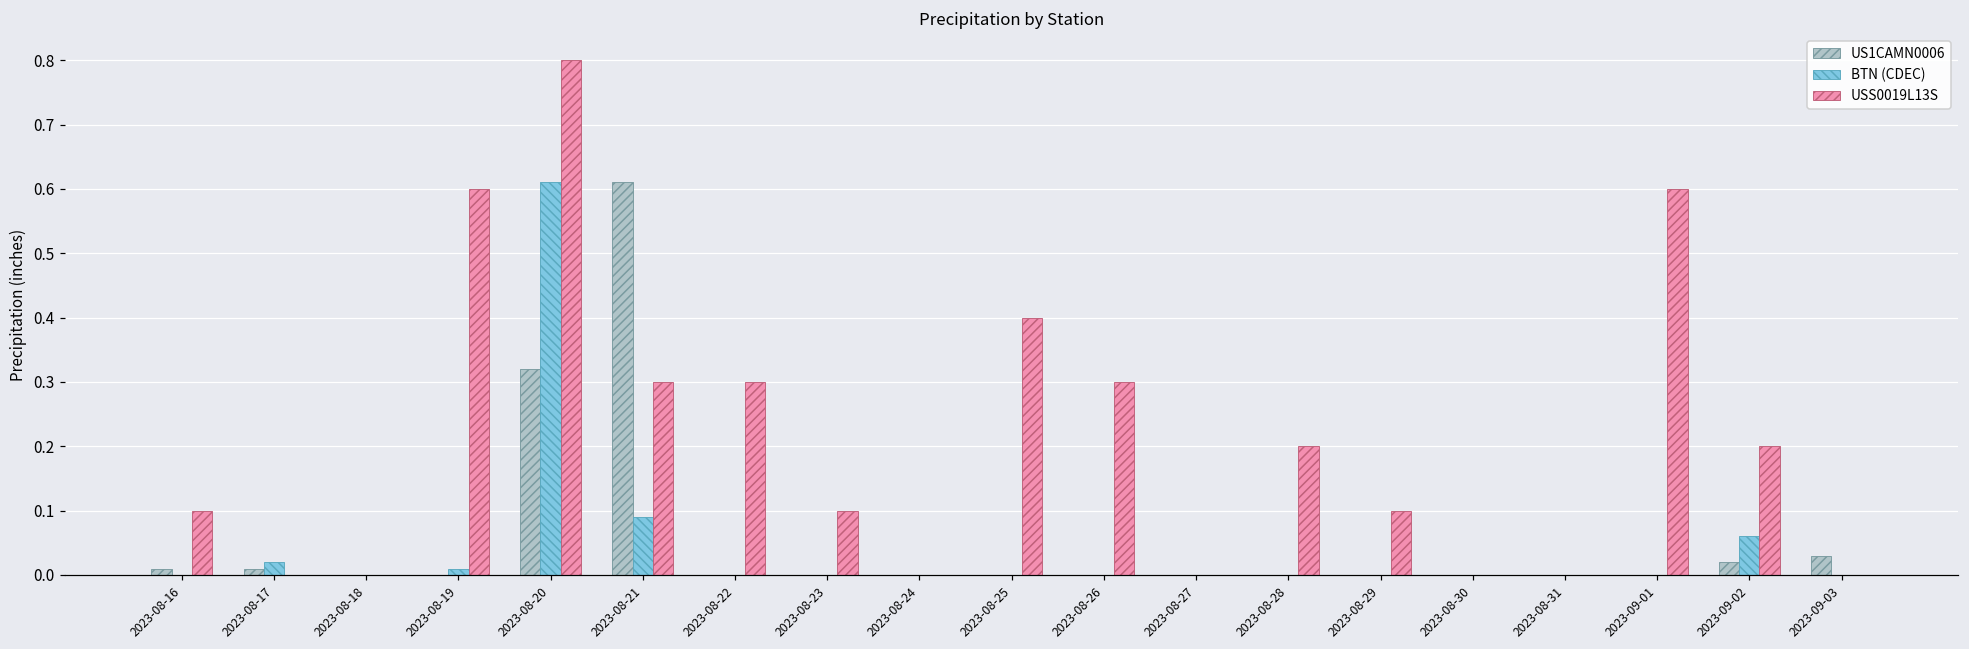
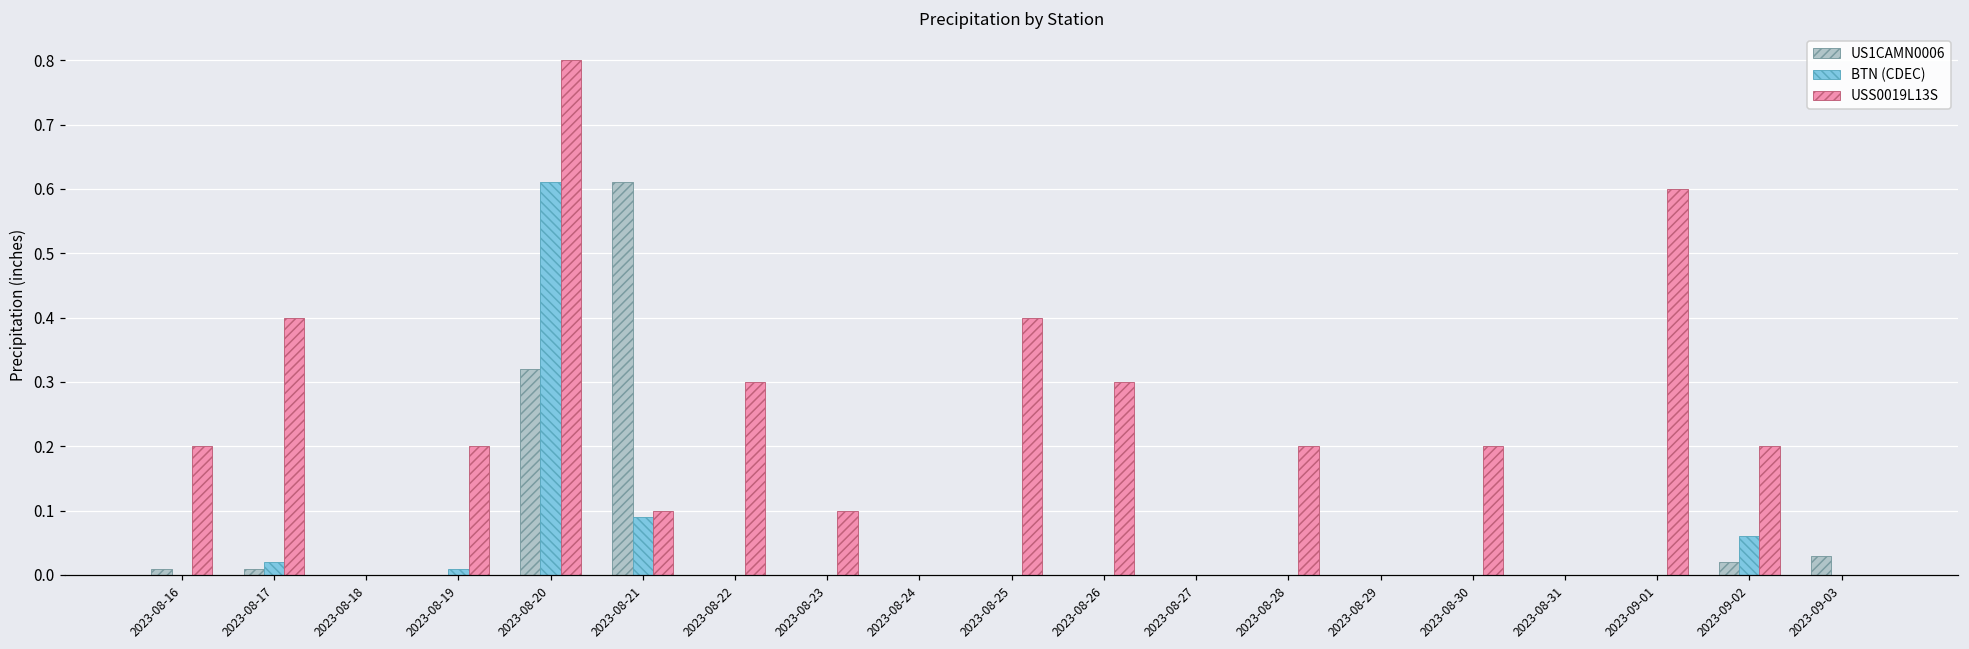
  {
    "USS0019L13S": {
-     "2023-08-16": 0.1,
-     "2023-08-17": 0.0,
+     "2023-08-16": 0.2,
+     "2023-08-17": 0.4,
      "2023-08-18": 0.0,
-     "2023-08-19": 0.6,
+     "2023-08-19": 0.2,
      "2023-08-20": 0.8,
-     "2023-08-21": 0.3,
+     "2023-08-21": 0.1,
      "2023-08-22": 0.3,
      "2023-08-23": 0.1,
      "2023-08-24": 0.0,
      "2023-08-25": 0.4,
      "2023-08-26": 0.3,
      "2023-08-27": 0.0,
      "2023-08-28": 0.2,
-     "2023-08-29": 0.1,
-     "2023-08-30": 0.0,
+     "2023-08-29": 0.0,
+     "2023-08-30": 0.2,
      "2023-08-31": 0.0,
      "2023-09-01": 0.6,
      "2023-09-02": 0.2,
      "2023-09-03": 0.0
    }
  }
